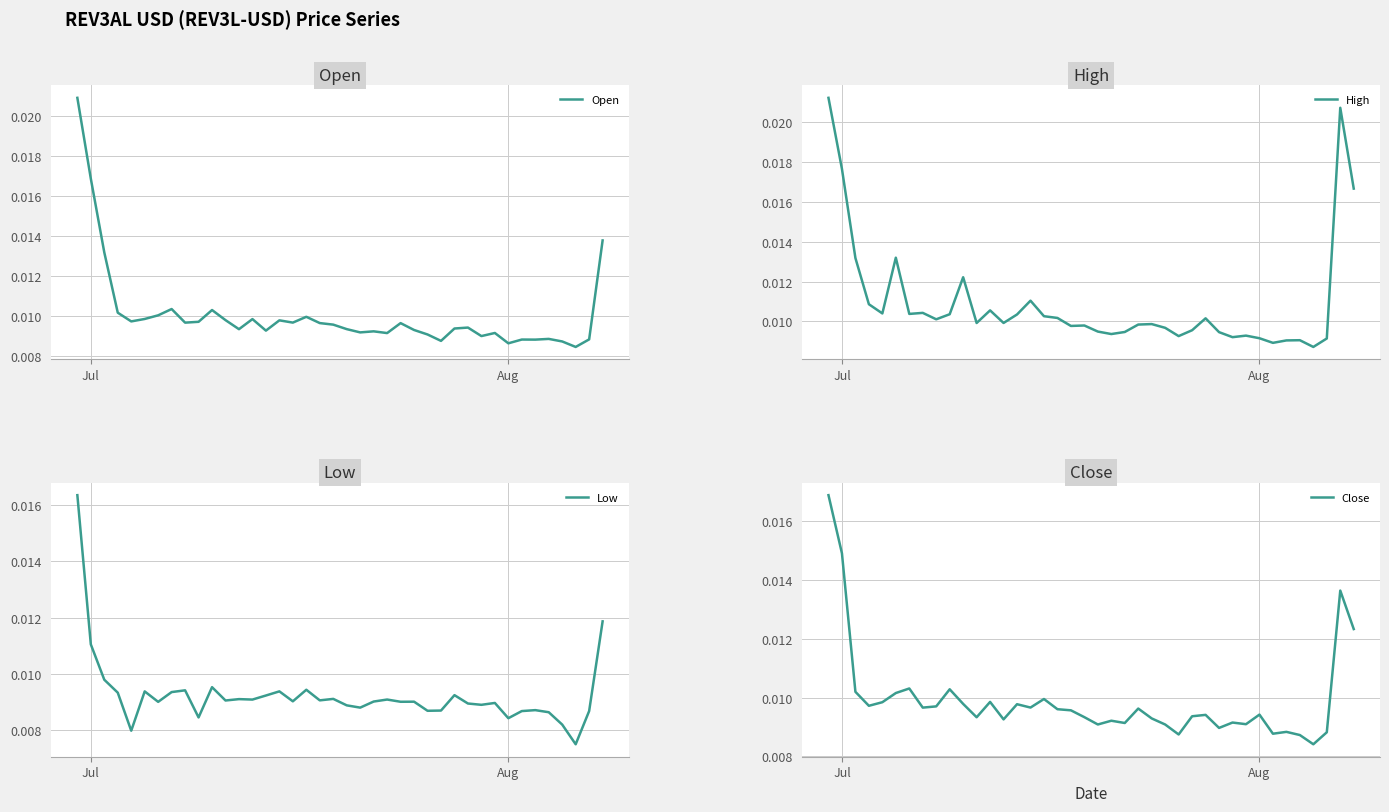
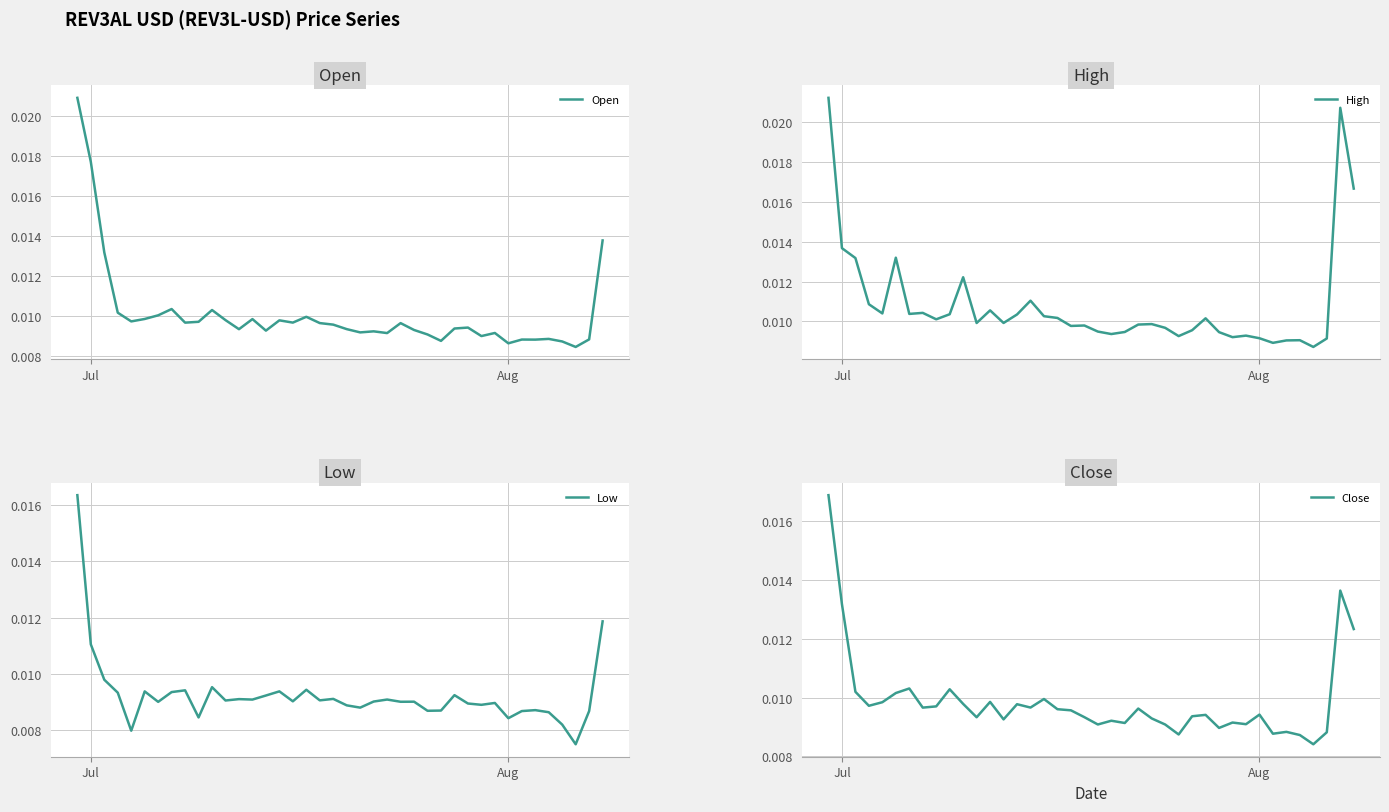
  {
    "Open": {
-     "Jul": 0.0169,
+     "Jul": 0.0177,
      "Aug": 0.0086
    },
    "High": {
-     "Jul": 0.0176,
+     "Jul": 0.0137,
      "Aug": 0.0092
    },
    "Low": {
      "Jul": 0.0111,
      "Aug": 0.0084
    },
    "Close": {
-     "Jul": 0.0149,
+     "Jul": 0.0132,
      "Aug": 0.0094
    }
  }
